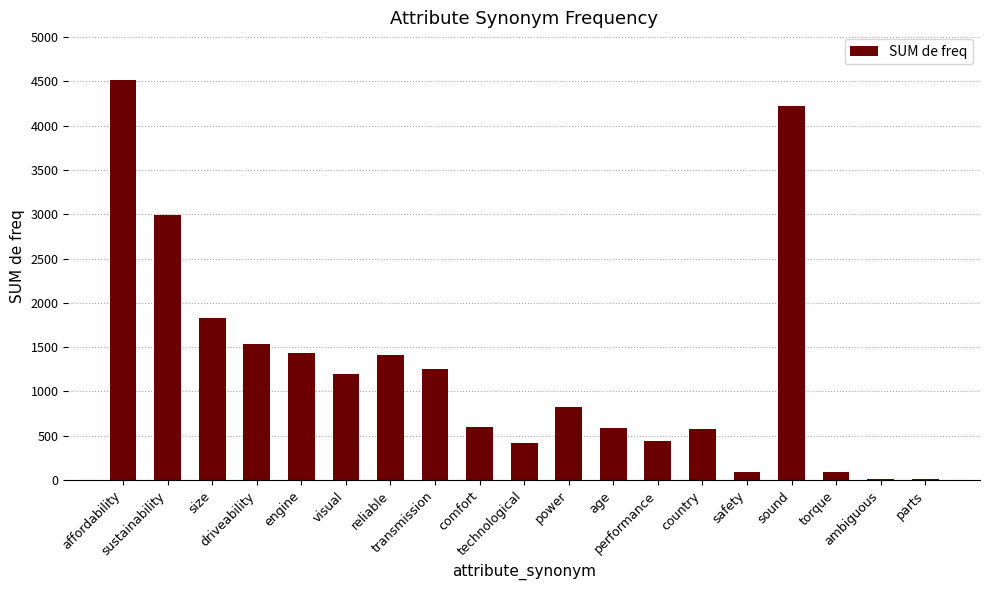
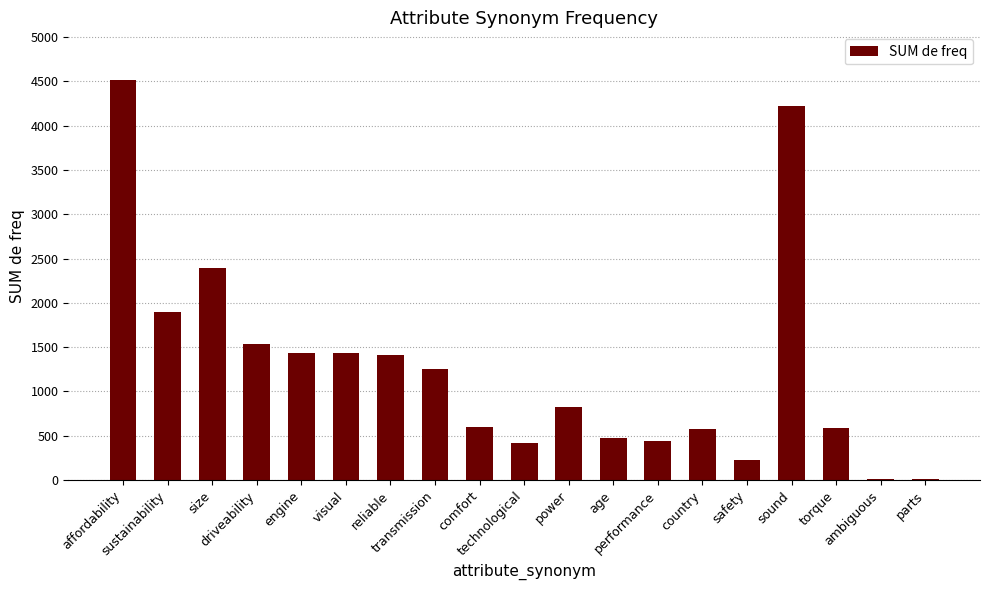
  {
    "affordability": 4500,
-   "sustainability": 3000,
-   "size": 1800,
+   "sustainability": 1900,
+   "size": 2400,
    "driveability": 1500,
    "engine": 1400,
-   "visual": 1200,
+   "visual": 1400,
    "reliable": 1400,
    "transmission": 1300,
    "comfort": 600,
    "technological": 400,
    "power": 800,
-   "age": 600,
+   "age": 500,
    "performance": 400,
    "country": 600,
-   "safety": 100,
+   "safety": 200,
    "sound": 4200,
-   "torque": 100
+   "torque": 600
  }
